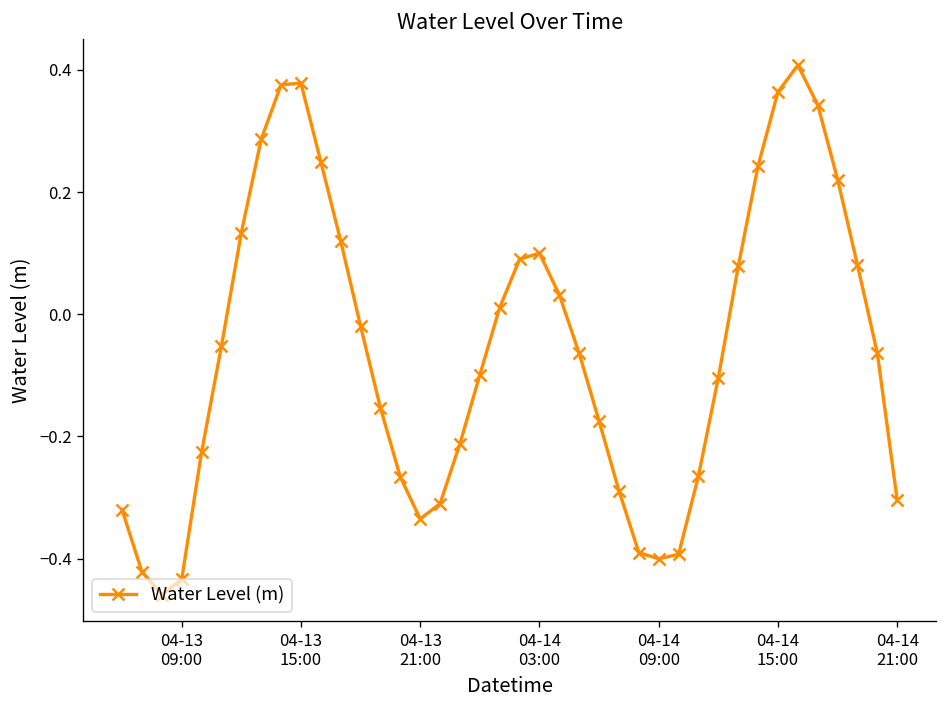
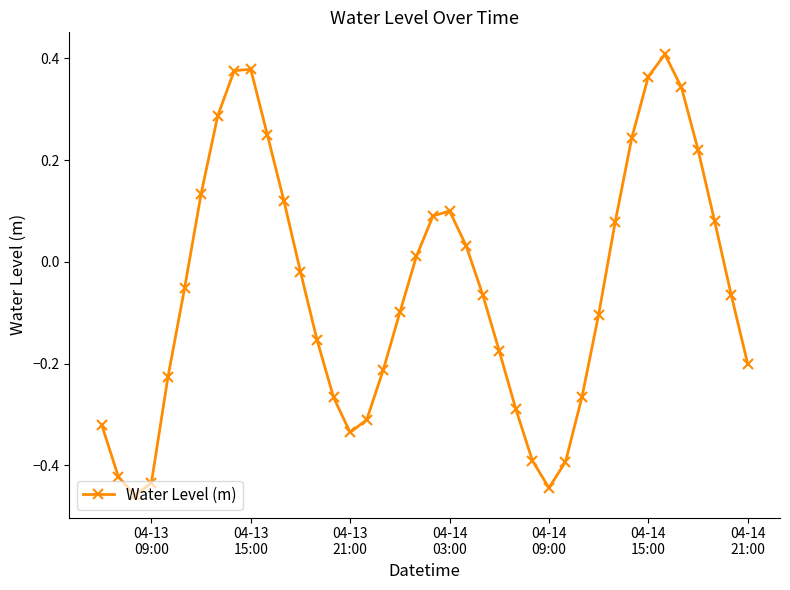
  {
    "04-13 15:00": 0.38,
    "04-13 21:00": -0.34,
    "04-14 03:00": 0.10,
-   "04-14 09:00": -0.40,
+   "04-14 09:00": -0.44,
    "04-14 15:00": 0.36,
-   "04-14 21:00": -0.30
+   "04-14 21:00": -0.20
  }
